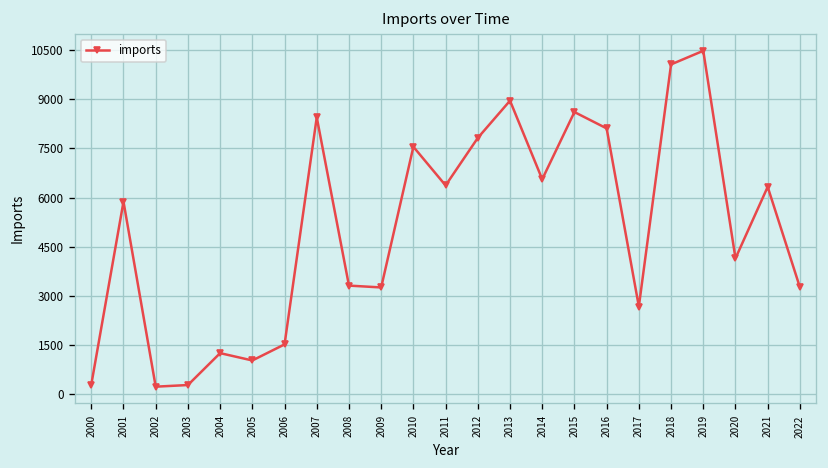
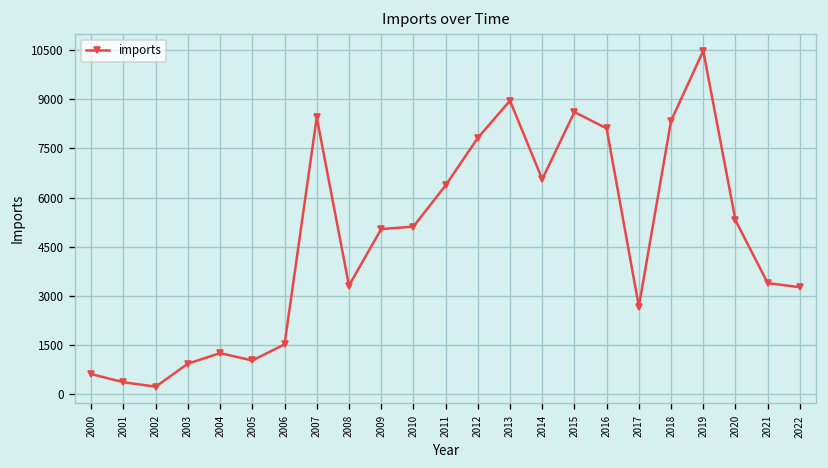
  {
-   "2000": 300,
-   "2001": 5900,
+   "2000": 600,
+   "2001": 400,
    "2002": 200,
-   "2003": 300,
+   "2003": 900,
    "2004": 1300,
    "2005": 1000,
    "2006": 1500,
    "2007": 8400,
    "2008": 3300,
-   "2009": 3300,
-   "2010": 7500,
+   "2009": 5000,
+   "2010": 5100,
    "2011": 6400,
    "2012": 7800,
    "2013": 9000,
    "2014": 6600,
    "2015": 8600,
    "2016": 8100,
    "2017": 2700,
-   "2018": 10100,
+   "2018": 8300,
    "2019": 10500,
-   "2020": 4100,
-   "2021": 6300,
+   "2020": 5300,
+   "2021": 3400,
    "2022": 3300
  }
